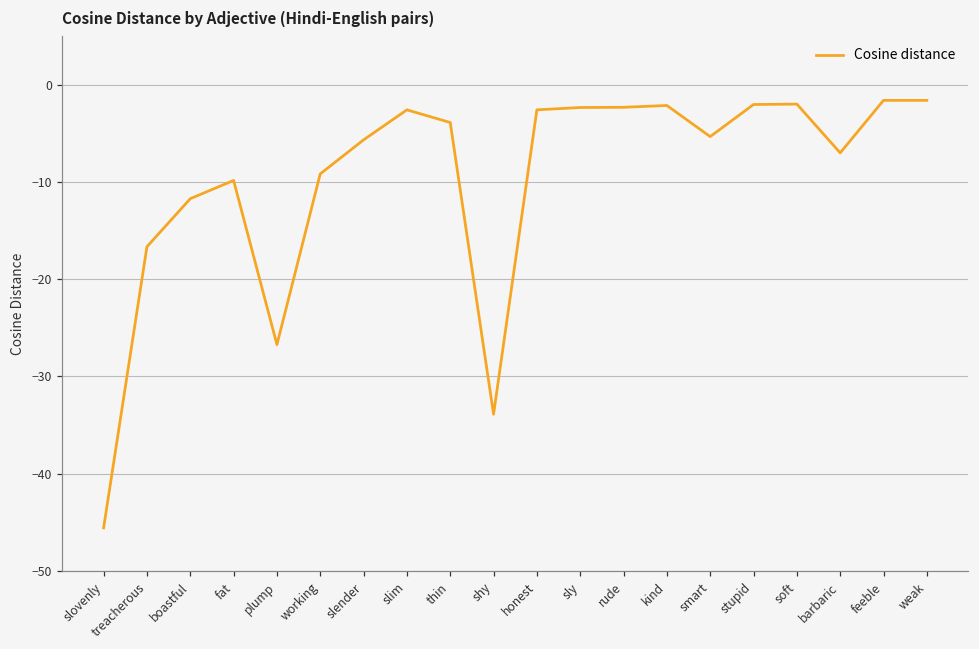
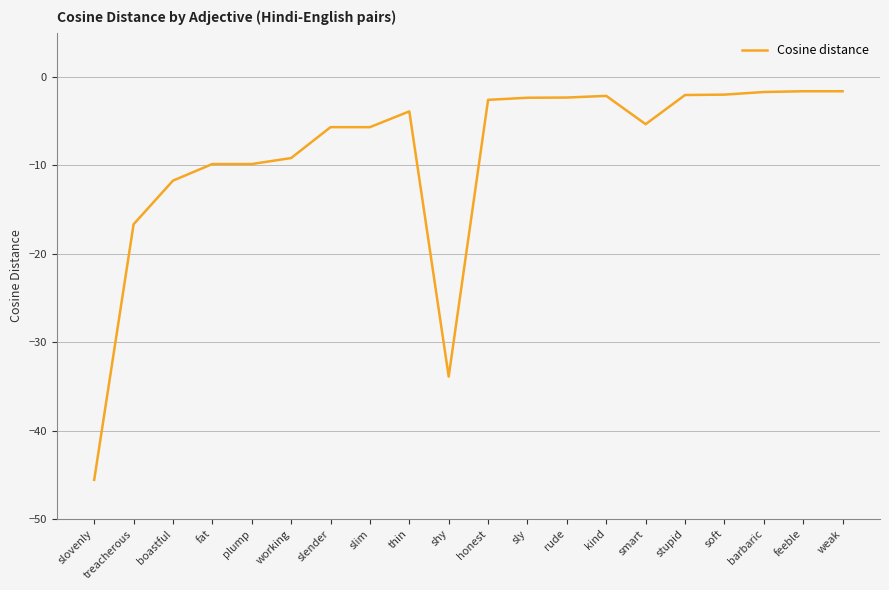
  {
    "slovenly": -46,
    "treacherous": -17,
    "boastful": -12,
    "fat": -10,
-   "plump": -27,
+   "plump": -10,
    "working": -9,
    "slender": -6,
-   "slim": -3,
+   "slim": -6,
    "thin": -4,
    "shy": -34,
    "honest": -3,
    "sly": -2,
    "rude": -2,
    "kind": -2,
    "smart": -5,
    "stupid": -2,
    "soft": -2,
-   "barbaric": -7,
+   "barbaric": -2,
    "feeble": -2,
    "weak": -2
  }
